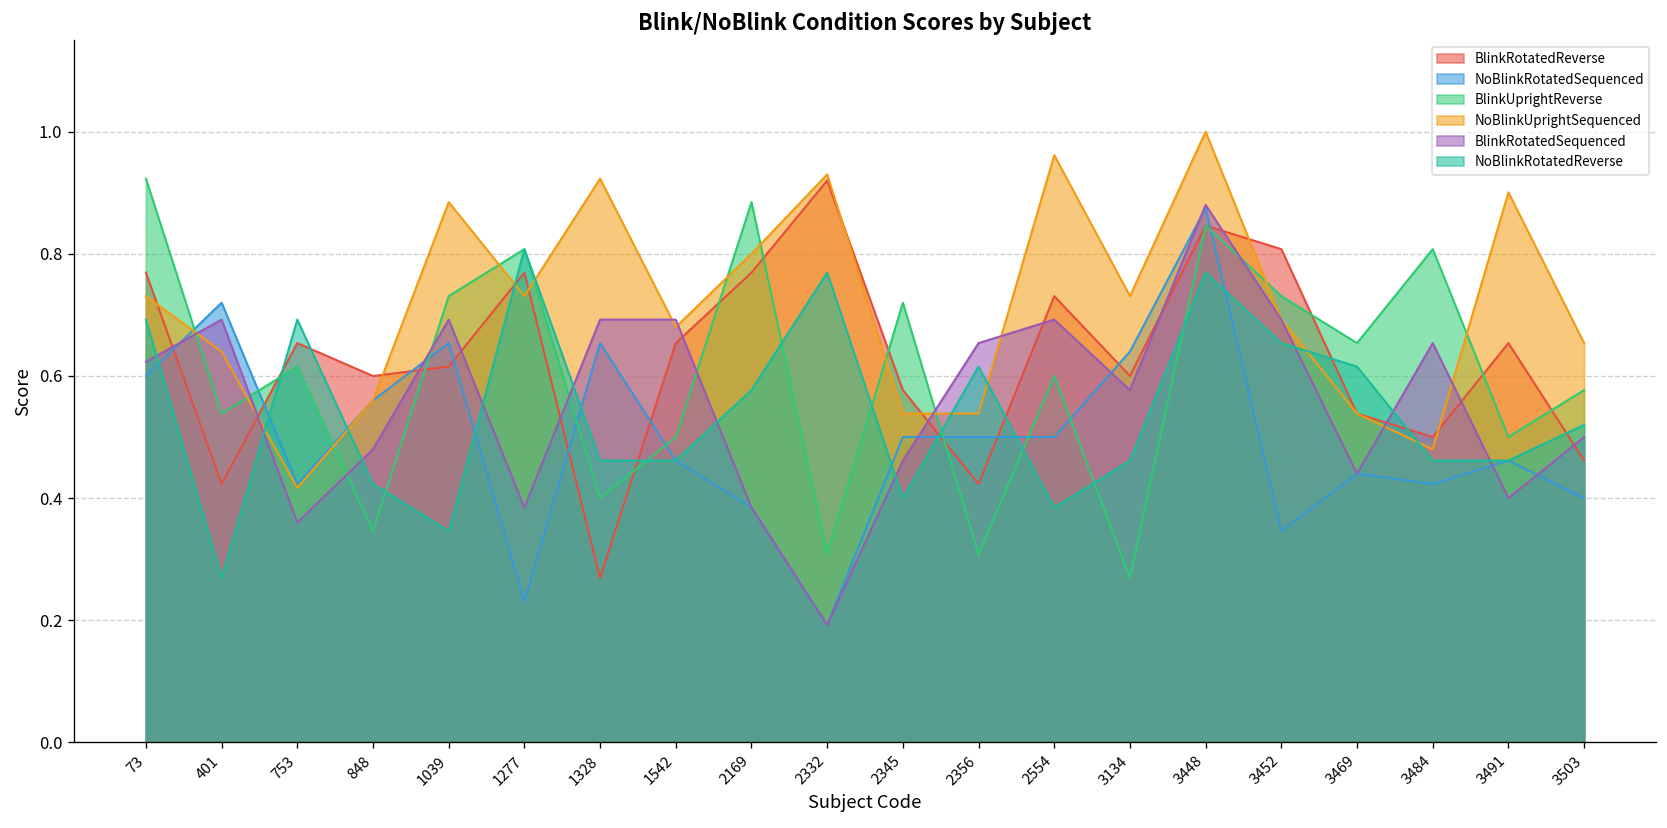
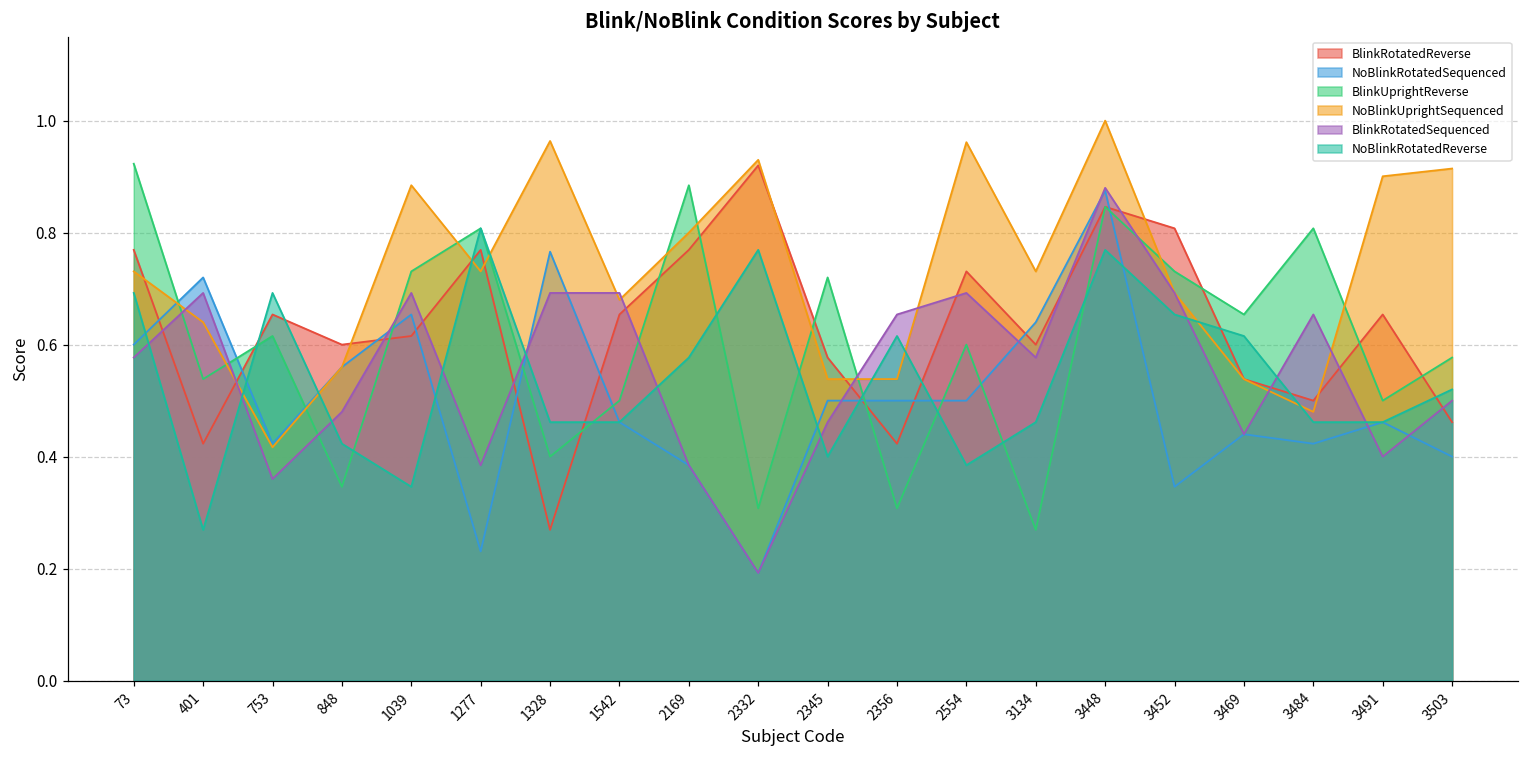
  {
    "BlinkRotatedReverse": {
      "73": 0.77,
      "401": 0.42,
      "753": 0.65,
      "848": 0.60,
      "1039": 0.62,
      "1277": 0.77,
      "1328": 0.27,
      "1542": 0.65,
      "2169": 0.77,
      "2332": 0.92,
      "2345": 0.58,
      "2356": 0.42,
      "2554": 0.73,
      "3134": 0.60,
      "3452": 0.81,
      "3484": 0.50,
      "3491": 0.65,
      "3503": 0.46
    },
    "NoBlinkRotatedSequenced": {
      "73": 0.60,
      "401": 0.72,
      "753": 0.42,
      "1039": 0.65,
      "1277": 0.23,
-     "1328": 0.65,
+     "1328": 0.77,
      "2345": 0.50,
      "2356": 0.50,
      "2554": 0.50,
      "3134": 0.64,
      "3452": 0.35,
      "3484": 0.42,
      "3503": 0.40
    },
    "NoBlinkUprightSequenced": {
      "73": 0.73,
      "401": 0.64,
      "753": 0.42,
      "1039": 0.88,
      "1277": 0.73,
-     "1328": 0.92,
+     "1328": 0.96,
      "1542": 0.68,
      "2169": 0.80,
      "2332": 0.93,
      "2345": 0.54,
      "2356": 0.54,
      "2554": 0.96,
      "3134": 0.73,
      "3448": 1.00,
      "3484": 0.48,
      "3491": 0.90,
-     "3503": 0.65
+     "3503": 0.91
    },
    "BlinkRotatedSequenced": {
-     "73": 0.62,
+     "73": 0.58,
      "401": 0.69,
      "753": 0.36,
      "848": 0.48,
      "1039": 0.69,
      "1277": 0.38,
      "1328": 0.69,
      "1542": 0.69,
      "2345": 0.46,
      "2356": 0.65,
      "2554": 0.69,
      "3134": 0.58,
      "3484": 0.65,
      "3491": 0.40,
      "3503": 0.50
    }
  }
